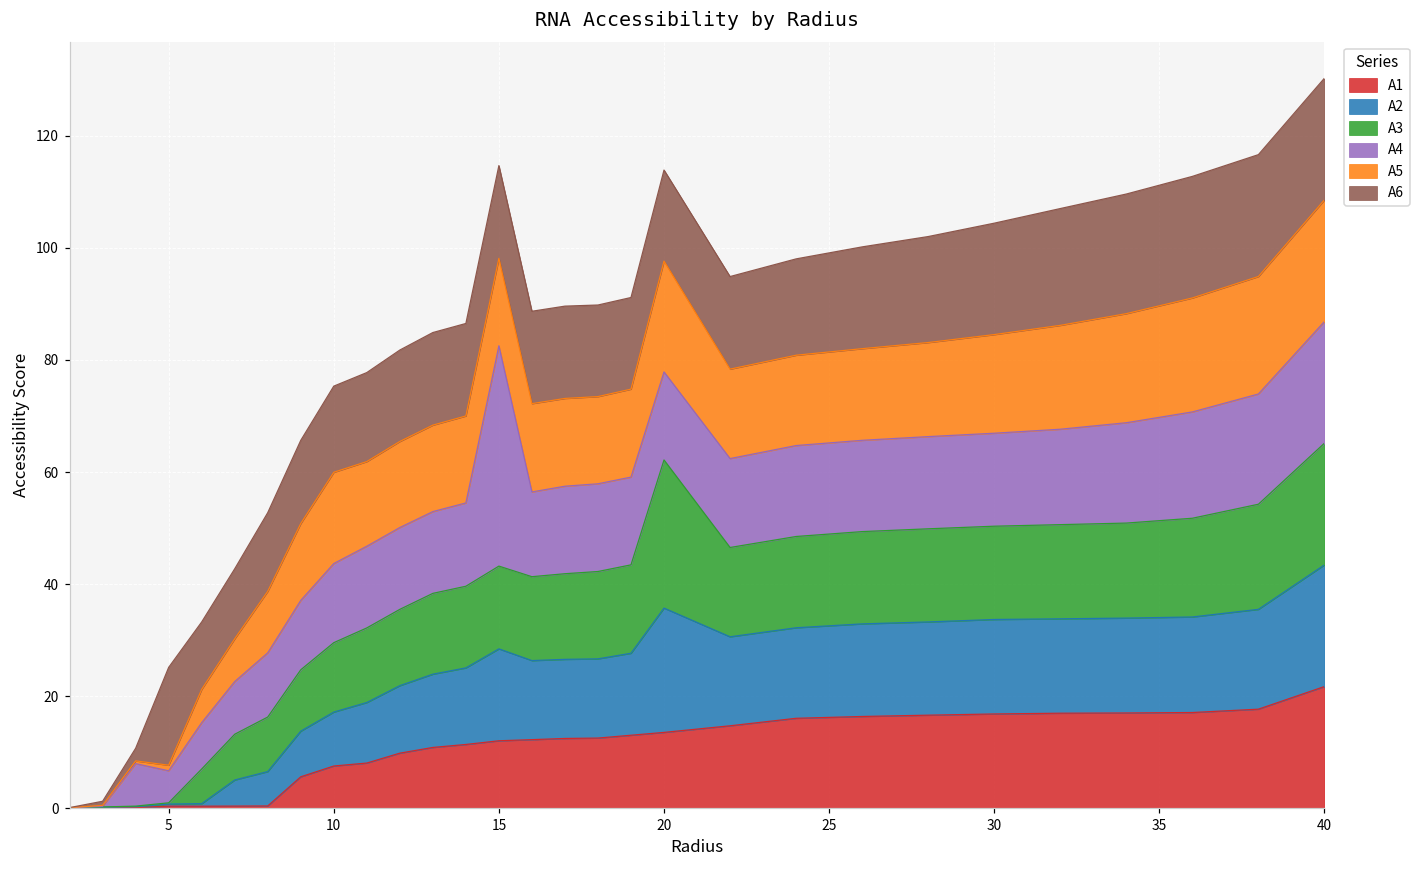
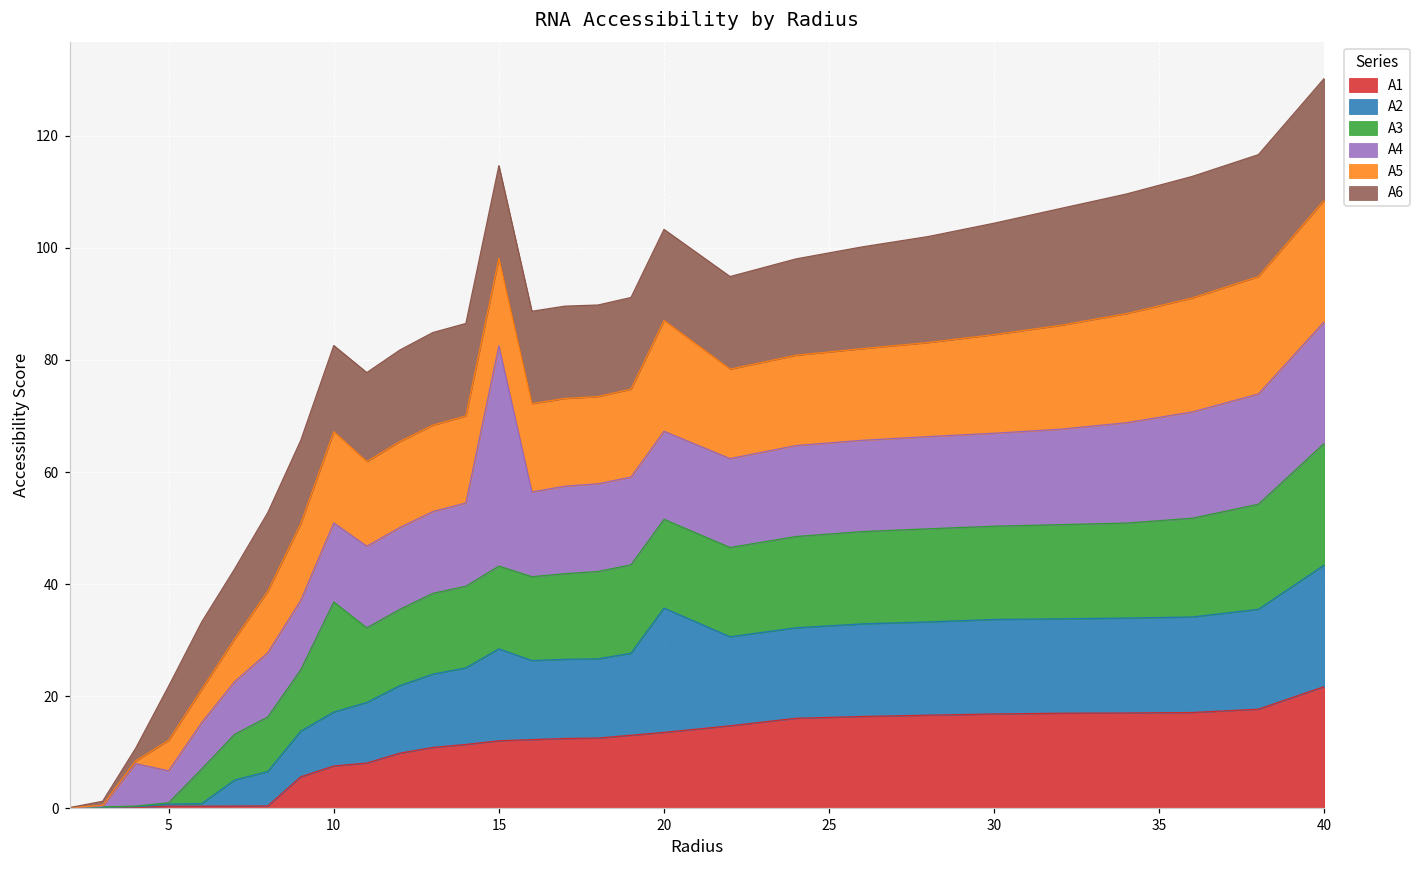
  {
    "A1": {
      "10": 8,
      "15": 12,
      "20": 14,
      "30": 17,
      "40": 22
    },
    "A2": {
      "10": 10,
      "15": 16,
      "20": 22,
      "30": 17,
      "40": 22
    },
    "A3": {
-     "10": 12,
+     "10": 20,
      "15": 15,
-     "20": 26,
+     "20": 16,
      "30": 17,
      "40": 22
    },
    "A4": {
      "5": 6,
      "10": 14,
      "15": 39,
      "20": 16,
      "30": 17,
      "40": 22
    },
    "A5": {
-     "5": 1,
+     "5": 5,
      "10": 16,
      "15": 16,
      "20": 20,
      "30": 18,
      "40": 22
    },
    "A6": {
-     "5": 17,
+     "5": 10,
      "10": 15,
      "15": 17,
      "20": 16,
      "30": 20,
      "40": 22
    }
  }
